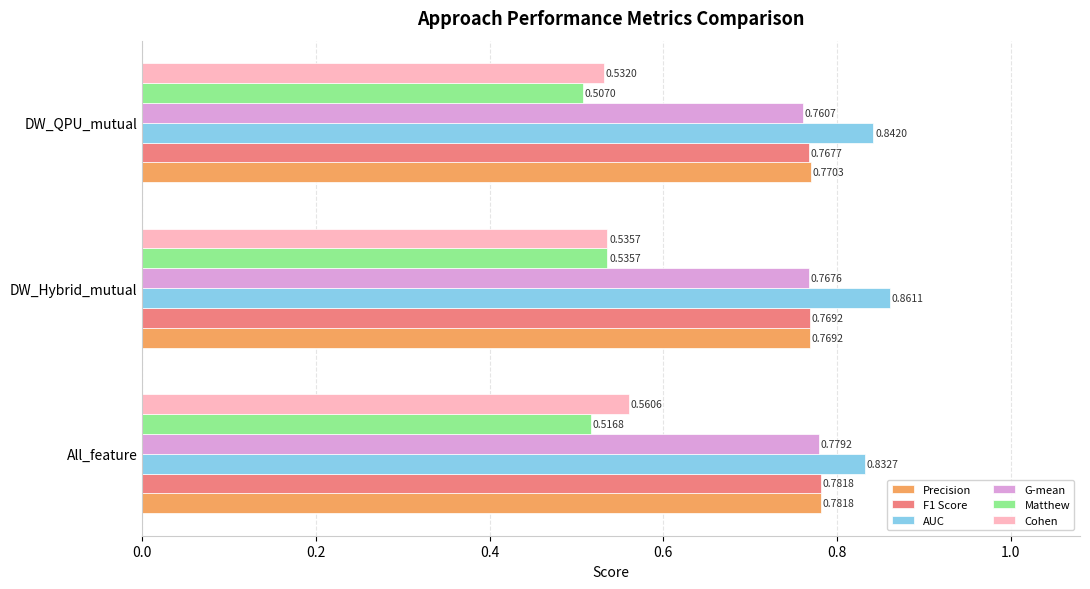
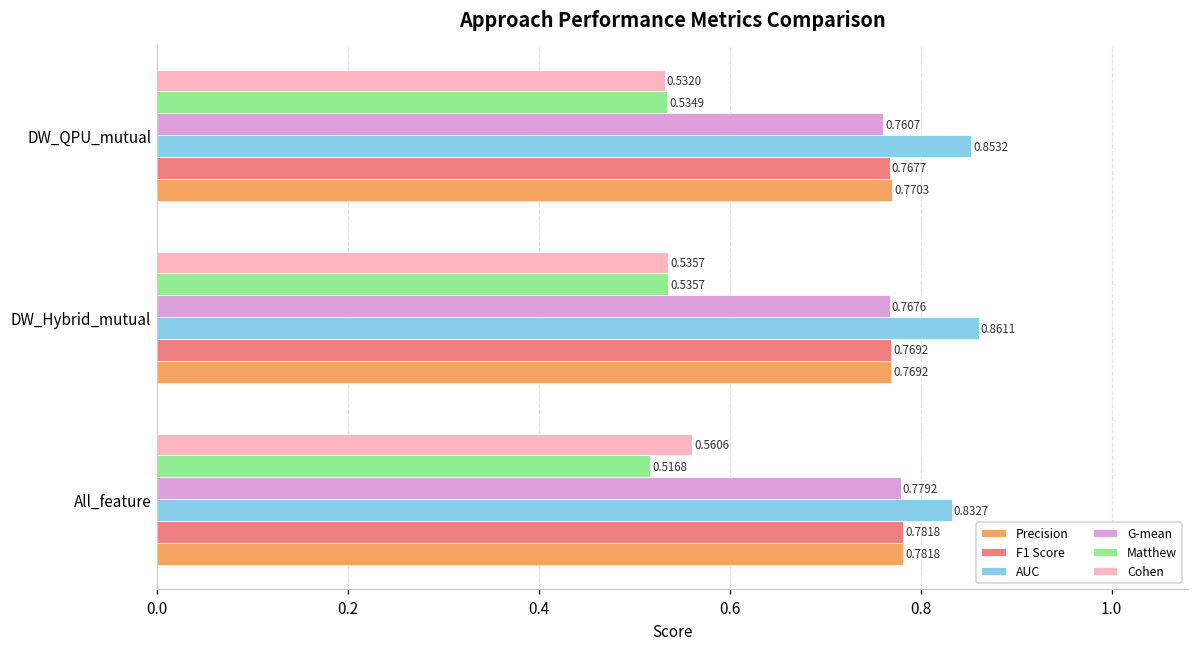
  {
    "AUC": {
-     "DW_QPU_mutual": 0.8420,
+     "DW_QPU_mutual": 0.8532,
      "DW_Hybrid_mutual": 0.8611,
      "All_feature": 0.8327
    },
    "Matthew": {
-     "DW_QPU_mutual": 0.5070,
+     "DW_QPU_mutual": 0.5349,
      "DW_Hybrid_mutual": 0.5357,
      "All_feature": 0.5168
    }
  }
